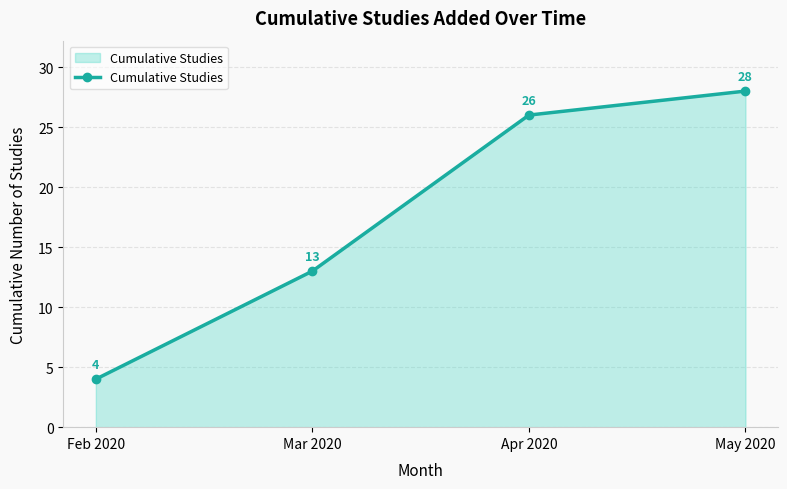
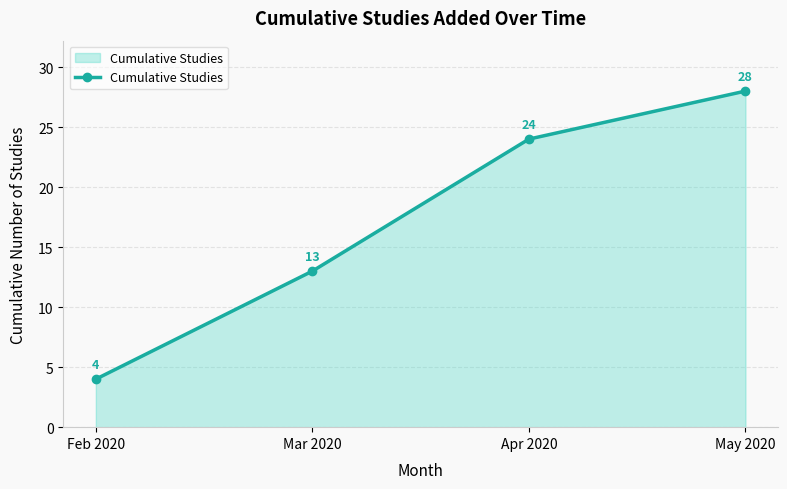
  {
    "Feb 2020": 4,
    "Mar 2020": 13,
-   "Apr 2020": 26,
+   "Apr 2020": 24,
    "May 2020": 28
  }
